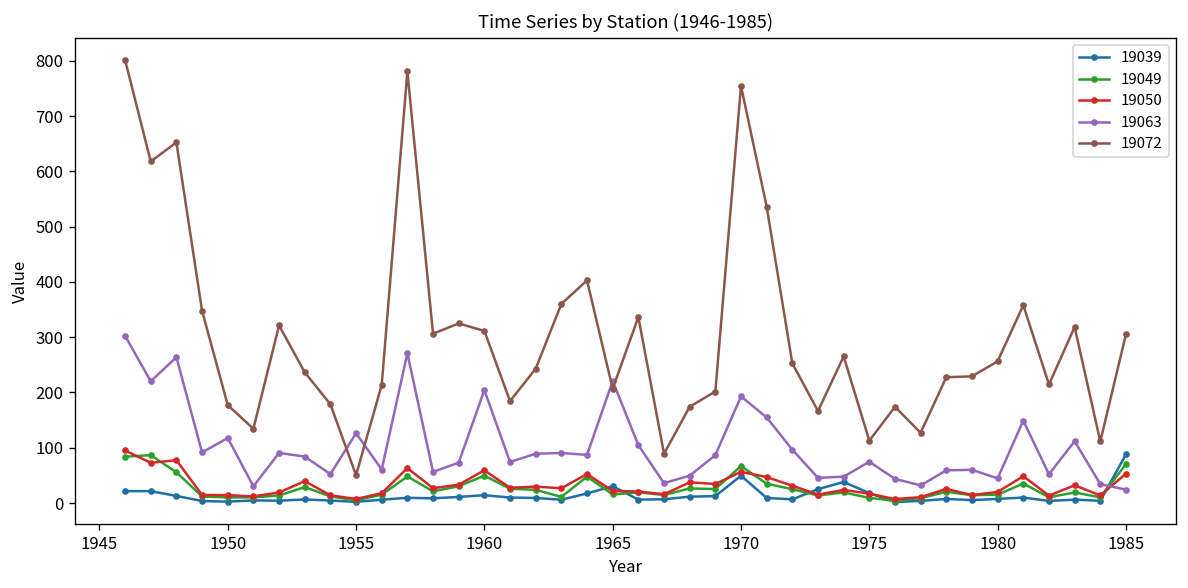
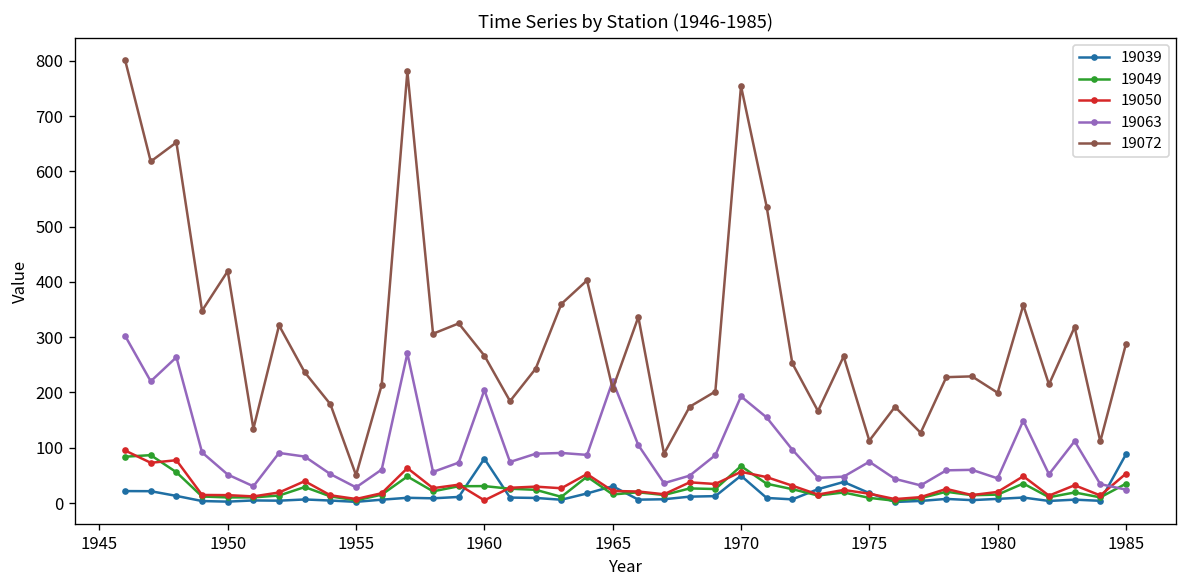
  {
    "19039": {
      "1950": 0,
-     "1960": 10,
+     "1960": 80,
      "1965": 30,
      "1970": 50,
      "1980": 10,
      "1985": 90
    },
    "19049": {
-     "1960": 50,
+     "1960": 30,
      "1965": 20,
      "1970": 70,
      "1975": 10,
-     "1985": 70
+     "1985": 30
    },
    "19050": {
-     "1960": 60,
+     "1960": 0,
      "1965": 20,
      "1970": 60,
      "1985": 50
    },
    "19063": {
-     "1950": 120,
-     "1955": 130,
+     "1950": 50,
+     "1955": 30,
      "1960": 200,
      "1965": 220,
      "1970": 190,
      "1975": 70,
      "1980": 40,
      "1985": 20
    },
    "19072": {
-     "1950": 180,
+     "1950": 420,
      "1955": 50,
-     "1960": 310,
+     "1960": 270,
      "1965": 210,
      "1970": 750,
      "1975": 110,
-     "1980": 260,
-     "1985": 310
+     "1980": 200,
+     "1985": 290
    }
  }
